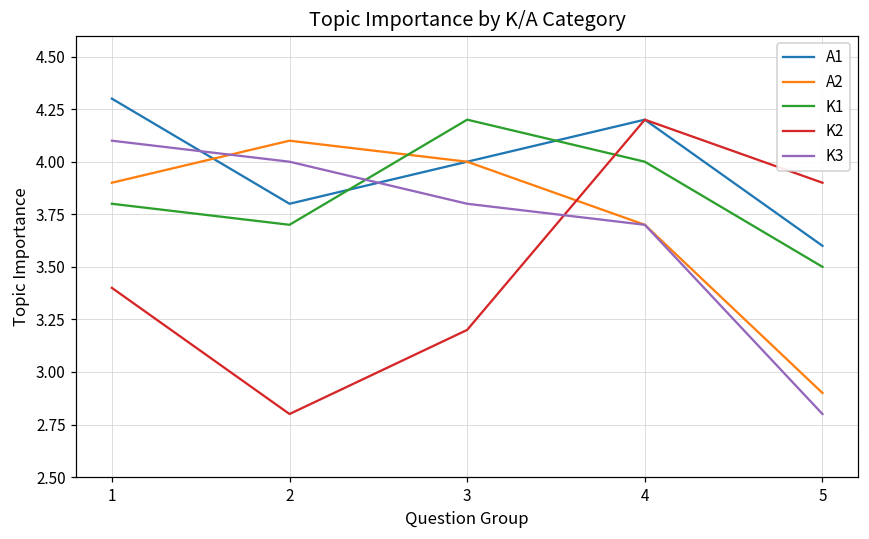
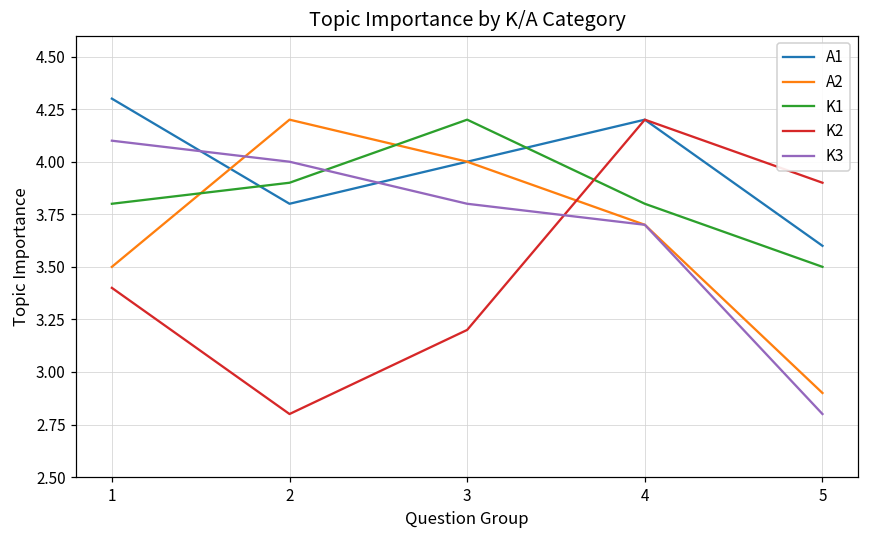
  {
    "A1": {
      "1": 4.3,
      "2": 3.8,
      "5": 3.6
    },
    "A2": {
-     "1": 3.9,
-     "2": 4.1,
+     "1": 3.5,
+     "2": 4.2,
      "5": 2.9
    },
    "K1": {
      "1": 3.8,
-     "2": 3.7,
+     "2": 3.9,
      "3": 4.2,
-     "4": 4.0,
+     "4": 3.8,
      "5": 3.5
    },
    "K2": {
      "1": 3.4,
      "2": 2.8,
      "3": 3.2,
      "5": 3.9
    },
    "K3": {
      "1": 4.1,
      "2": 4.0,
      "3": 3.8,
      "5": 2.8
    }
  }
